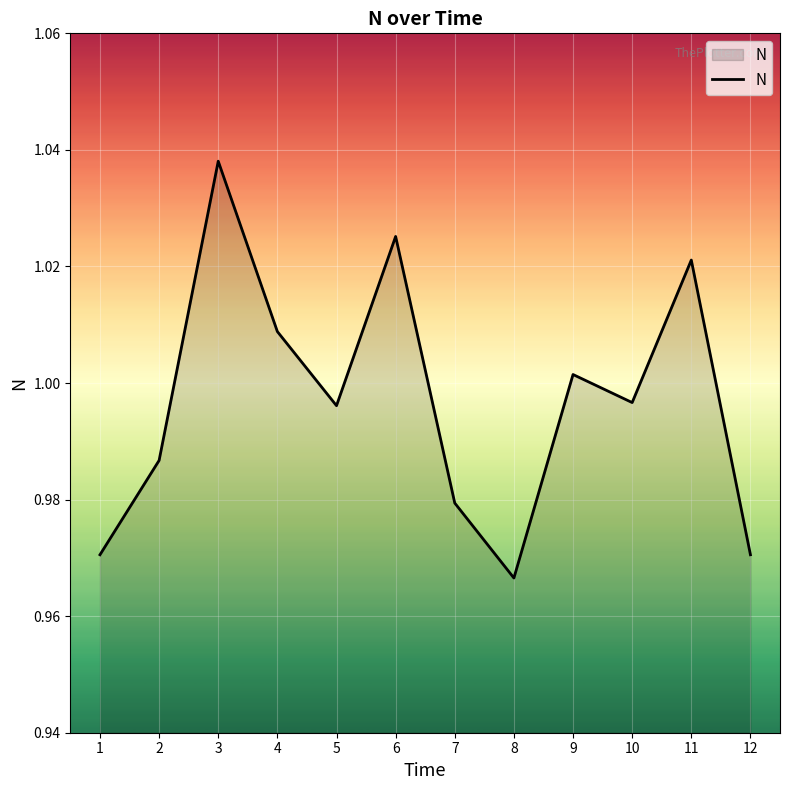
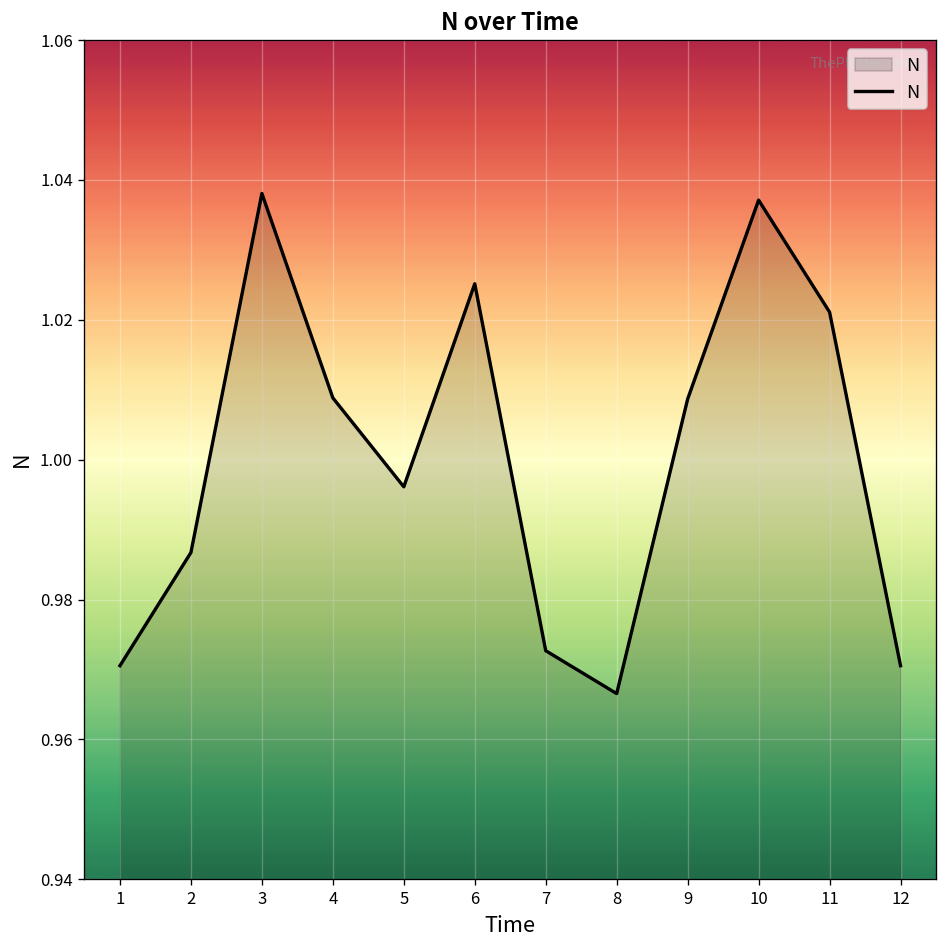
  {
    "1": 0.971,
    "2": 0.987,
    "3": 1.038,
    "4": 1.009,
    "5": 0.996,
    "6": 1.025,
-   "7": 0.979,
+   "7": 0.973,
    "8": 0.967,
-   "9": 1.001,
-   "10": 0.997,
+   "9": 1.009,
+   "10": 1.037,
    "11": 1.021,
    "12": 0.971
  }
